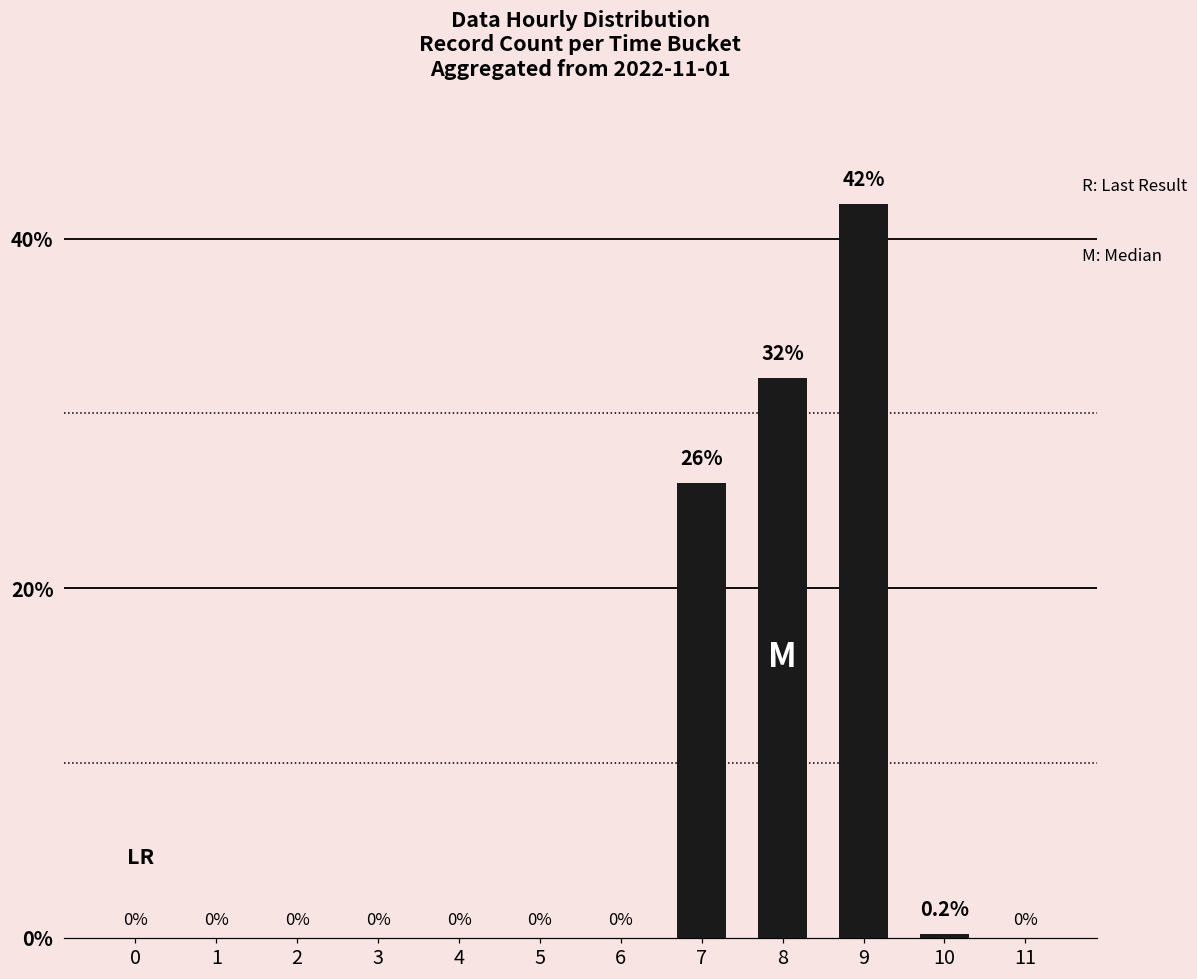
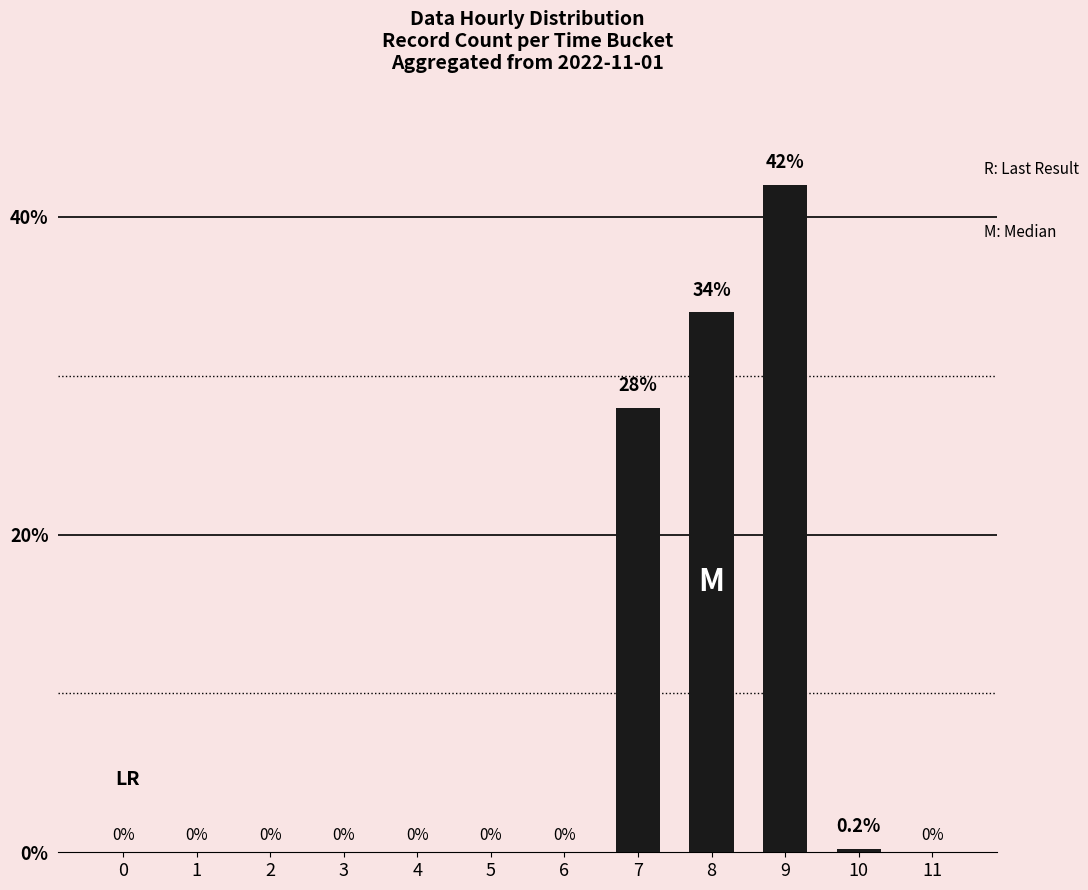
  {
    "0": "0%",
    "1": "0%",
    "2": "0%",
    "3": "0%",
    "4": "0%",
    "5": "0%",
    "6": "0%",
-   "7": "26%",
-   "8": "32%",
+   "7": "28%",
+   "8": "34%",
    "9": "42%",
    "10": "0.2%",
    "11": "0%"
  }
